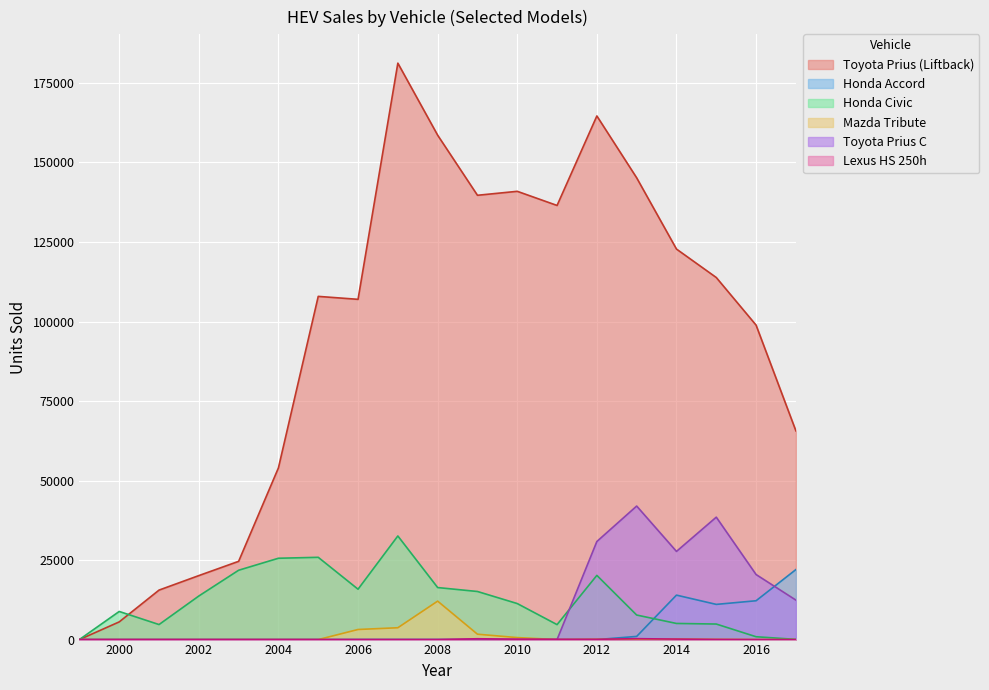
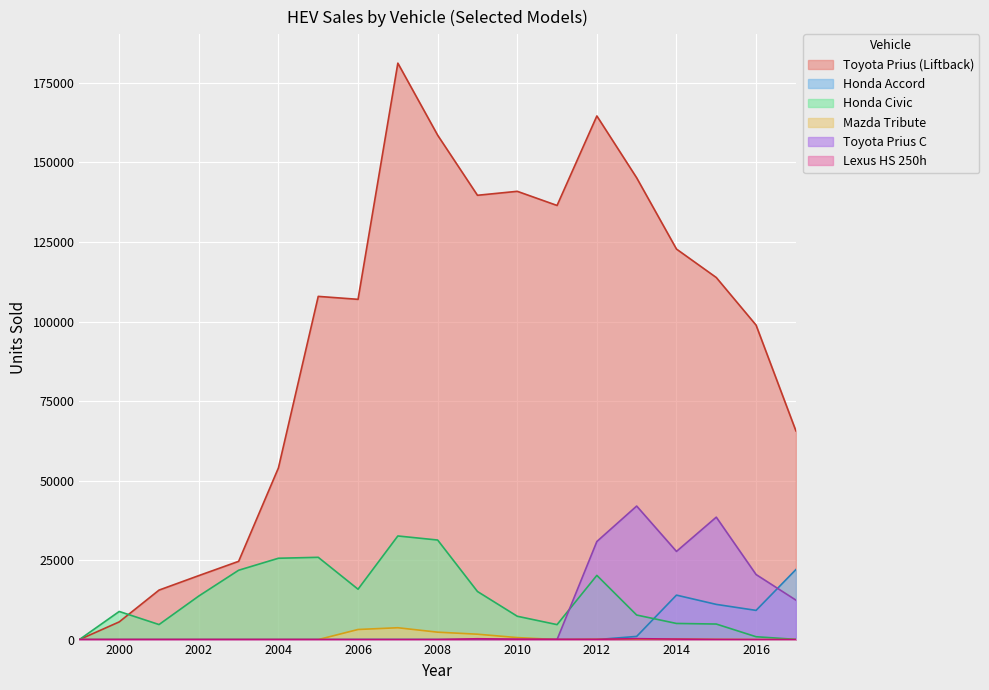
  {
    "Honda Accord": {
      "2014": 14000,
-     "2016": 12000
+     "2016": 9000
    },
    "Honda Civic": {
      "2000": 9000,
      "2002": 14000,
      "2004": 26000,
      "2006": 16000,
-     "2008": 16000,
-     "2010": 11000,
+     "2008": 31000,
+     "2010": 7000,
      "2012": 20000,
      "2014": 5000,
      "2016": 1000
    },
    "Mazda Tribute": {
      "2006": 3000,
-     "2008": 12000
+     "2008": 2000
    },
    "Toyota Prius C": {
      "2012": 31000,
      "2014": 28000,
      "2016": 20000
    }
  }
